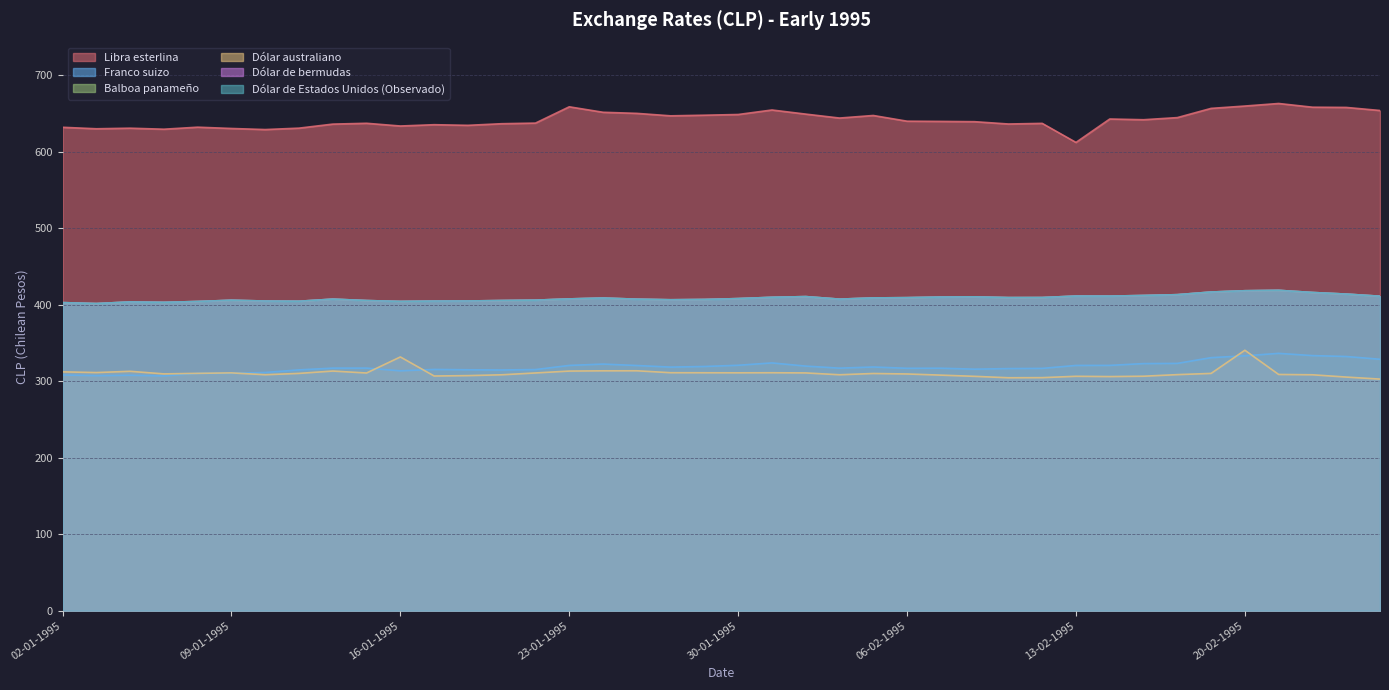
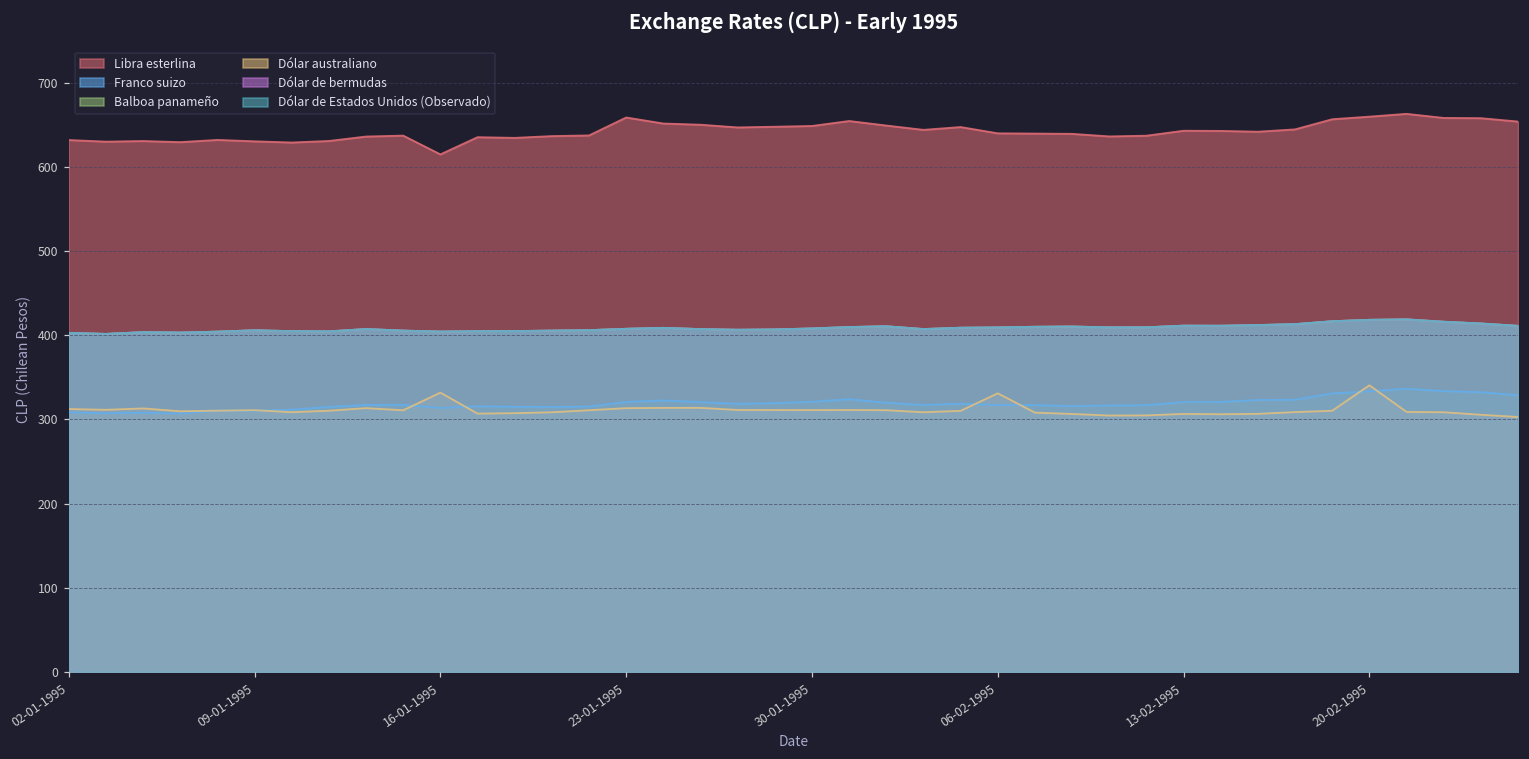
  {
    "Libra esterlina": {
      "02-01-1995": 630,
      "09-01-1995": 630,
-     "16-01-1995": 630,
+     "16-01-1995": 620,
      "23-01-1995": 660,
      "30-01-1995": 650,
      "06-02-1995": 640,
-     "13-02-1995": 610,
+     "13-02-1995": 640,
      "20-02-1995": 660
    },
    "Dólar australiano": {
      "02-01-1995": 310,
      "16-01-1995": 330,
      "23-01-1995": 310,
      "30-01-1995": 310,
-     "06-02-1995": 310,
+     "06-02-1995": 330,
      "13-02-1995": 310,
      "20-02-1995": 340
    }
  }
